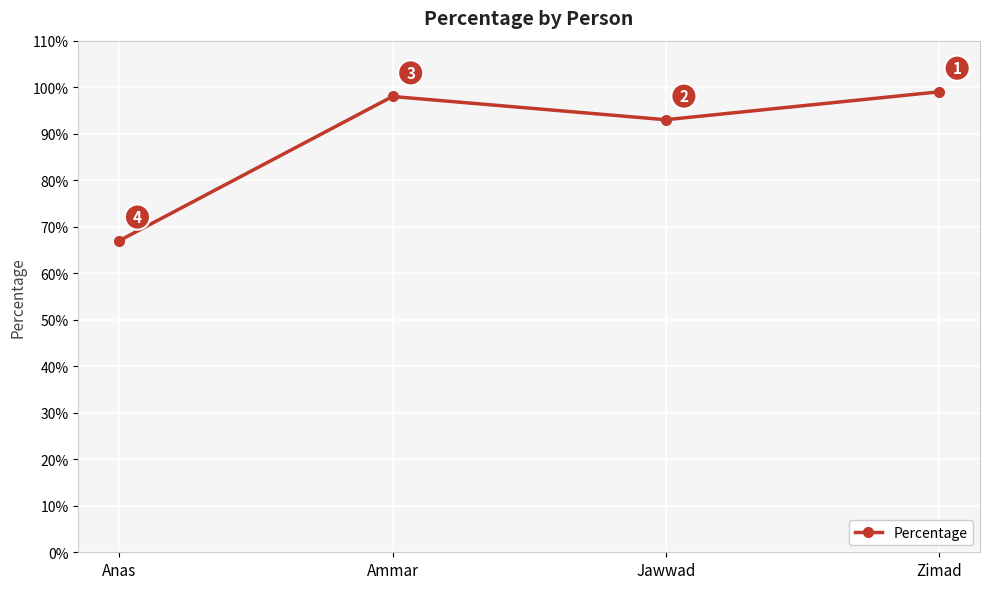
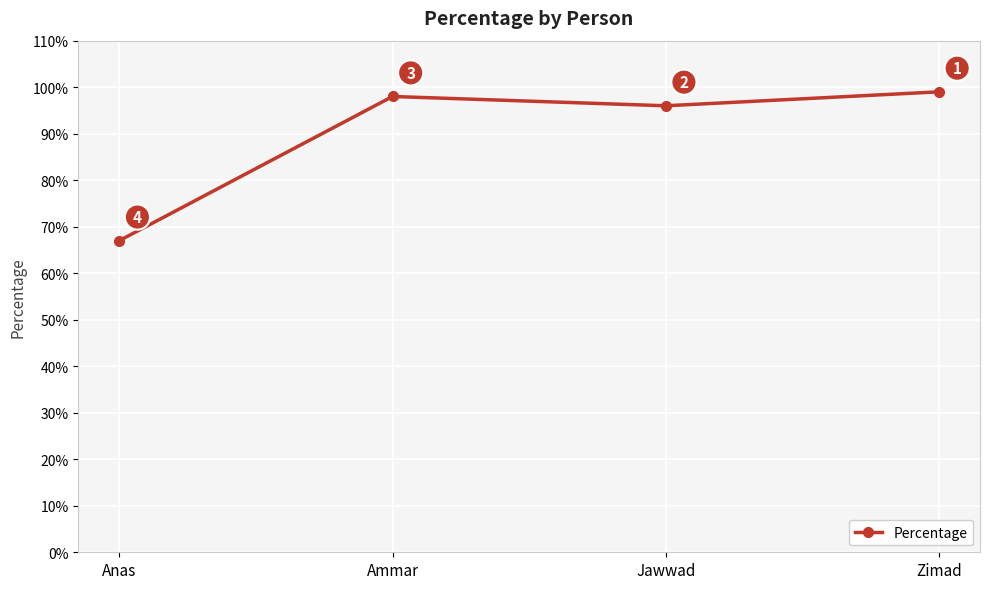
  {
-   "Jawwad": "93%"
+   "Jawwad": "96%"
  }
